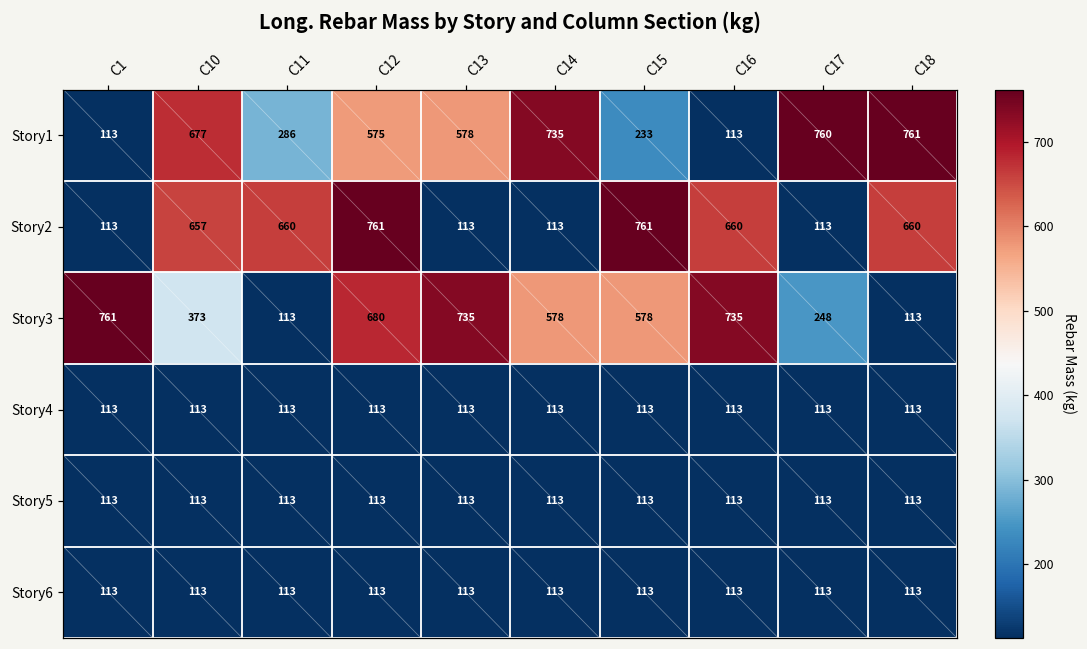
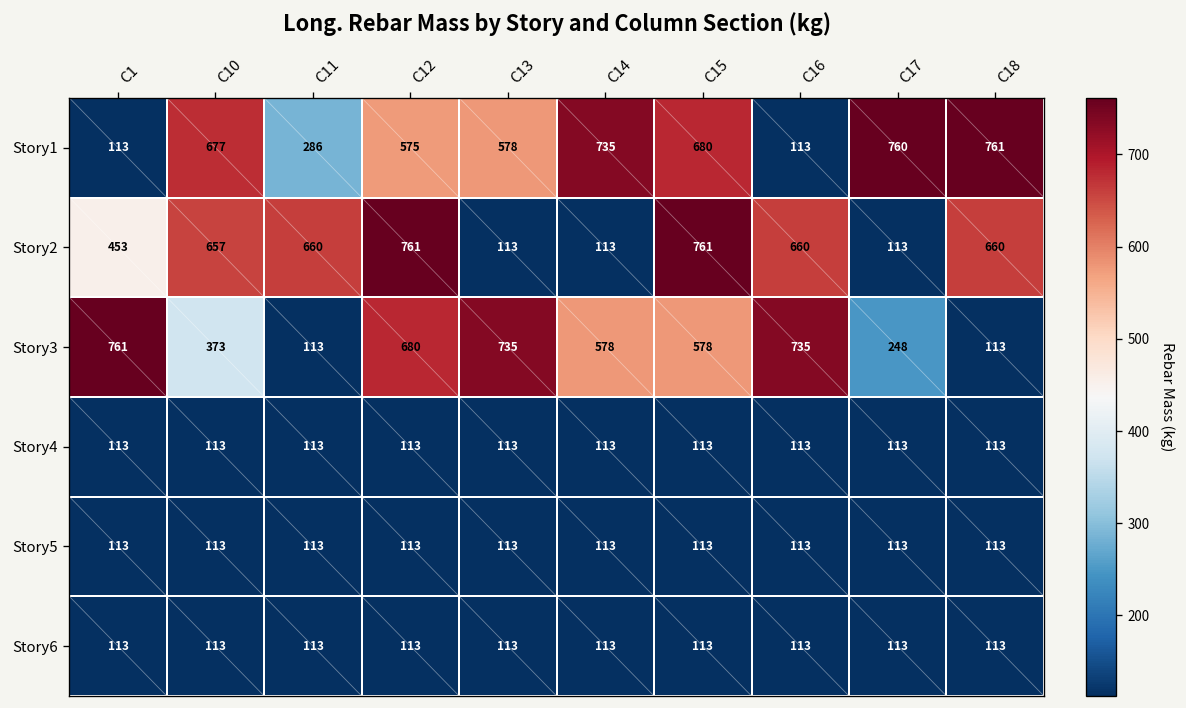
  {
    "Story1": {
      "C1": 113,
      "C10": 677,
      "C11": 286,
      "C12": 575,
      "C13": 578,
      "C14": 735,
-     "C15": 233,
+     "C15": 680,
      "C16": 113,
      "C17": 760,
      "C18": 761
    },
    "Story2": {
-     "C1": 113,
+     "C1": 453,
      "C10": 657,
      "C11": 660,
      "C12": 761,
      "C13": 113,
      "C14": 113,
      "C15": 761,
      "C16": 660,
      "C17": 113,
      "C18": 660
    },
    "Story3": {
      "C1": 761,
      "C10": 373,
      "C11": 113,
      "C12": 680,
      "C13": 735,
      "C14": 578,
      "C15": 578,
      "C16": 735,
      "C17": 248,
      "C18": 113
    },
    "Story4": {
      "C1": 113,
      "C10": 113,
      "C11": 113,
      "C12": 113,
      "C13": 113,
      "C14": 113,
      "C15": 113,
      "C16": 113,
      "C17": 113,
      "C18": 113
    },
    "Story5": {
      "C1": 113,
      "C10": 113,
      "C11": 113,
      "C12": 113,
      "C13": 113,
      "C14": 113,
      "C15": 113,
      "C16": 113,
      "C17": 113,
      "C18": 113
    },
    "Story6": {
      "C1": 113,
      "C10": 113,
      "C11": 113,
      "C12": 113,
      "C13": 113,
      "C14": 113,
      "C15": 113,
      "C16": 113,
      "C17": 113,
      "C18": 113
    }
  }
